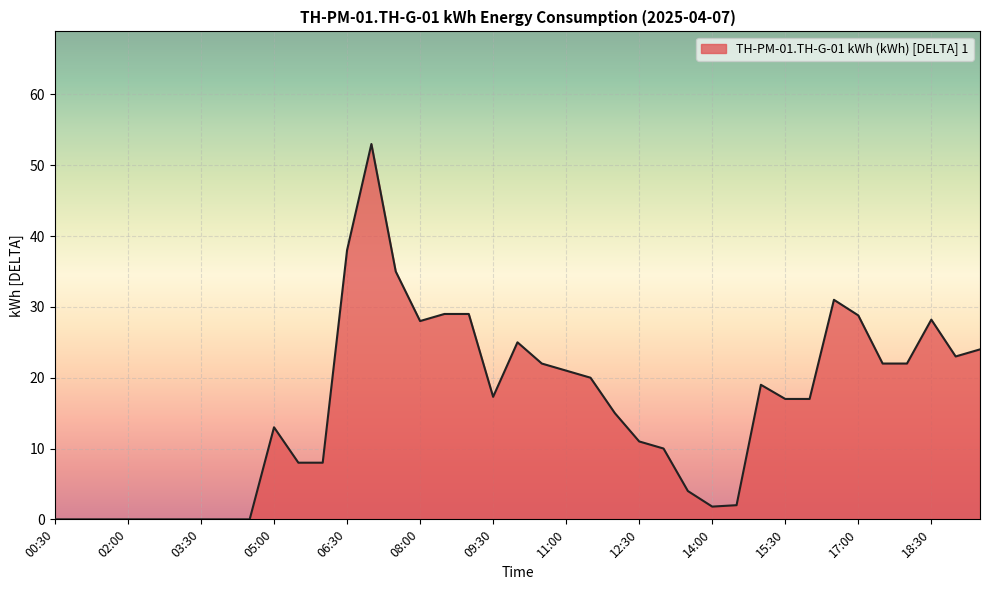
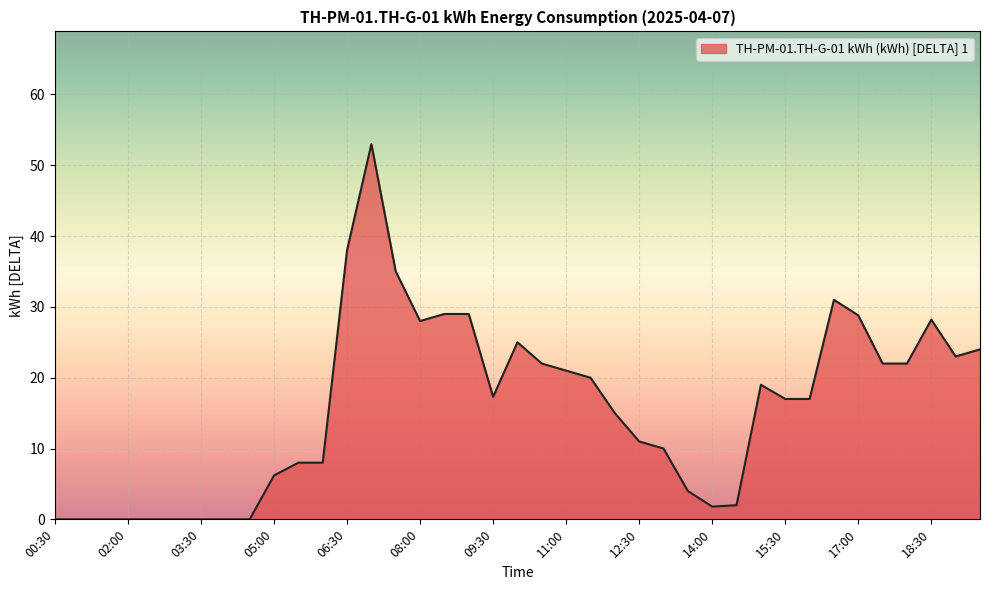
  {
    "00:30": 0,
    "02:00": 0,
    "03:30": 0,
-   "05:00": 13,
+   "05:00": 6,
    "06:30": 38,
    "08:00": 28,
    "09:30": 17,
    "11:00": 21,
    "12:30": 11,
    "14:00": 2,
    "15:30": 17,
    "17:00": 29,
    "18:30": 28
  }
